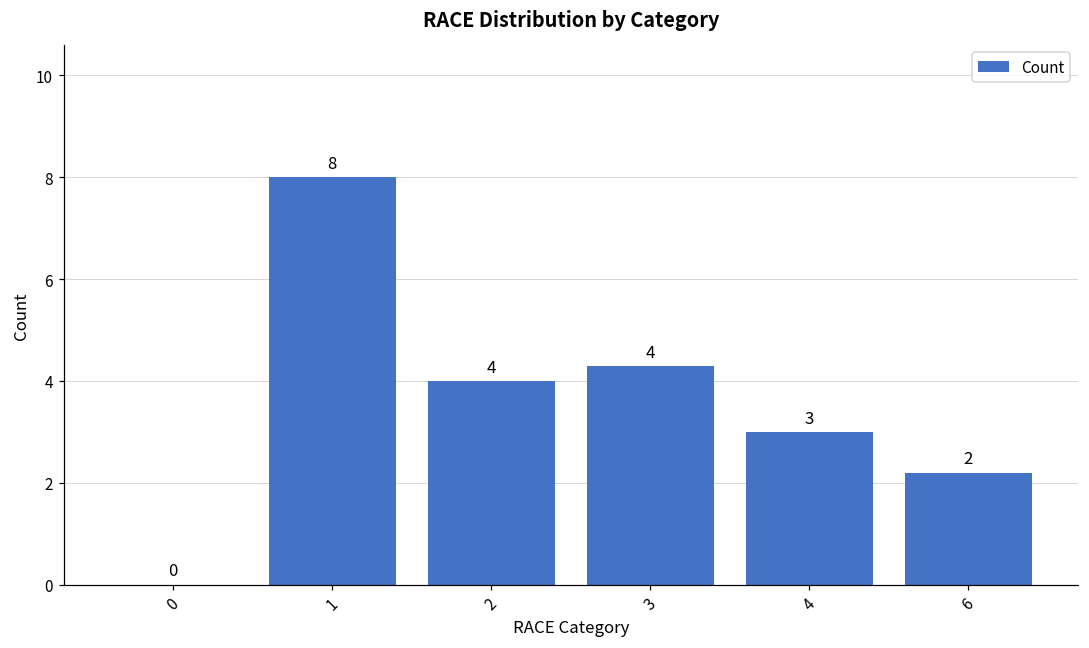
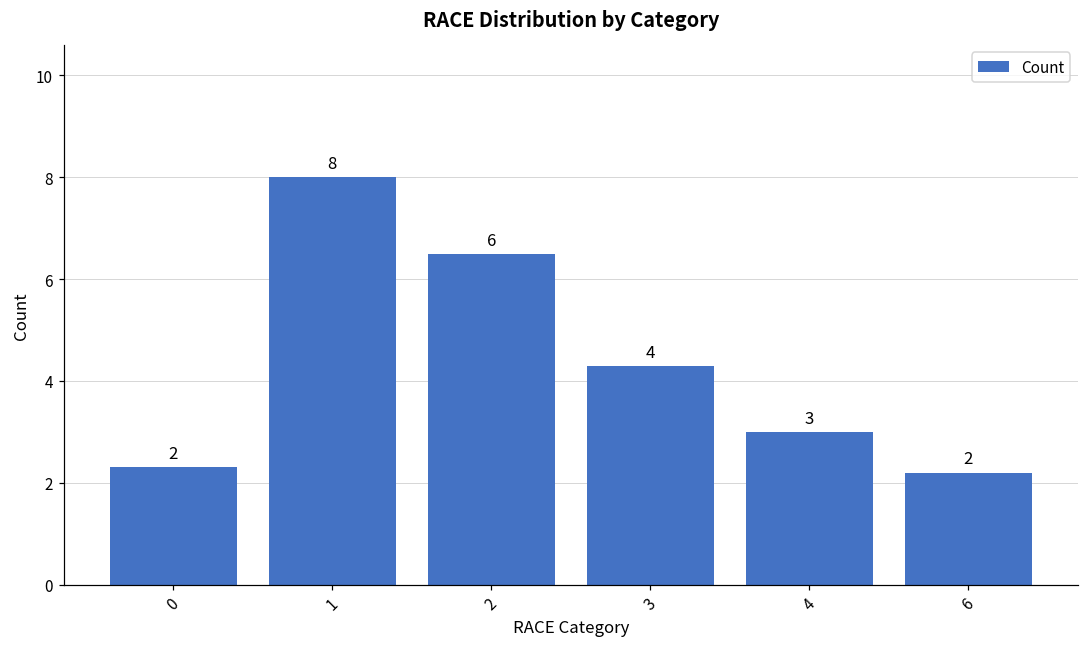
  {
-   "0": 0,
+   "0": 2,
    "1": 8,
-   "2": 4,
+   "2": 6,
    "3": 4,
    "4": 3,
    "6": 2
  }
